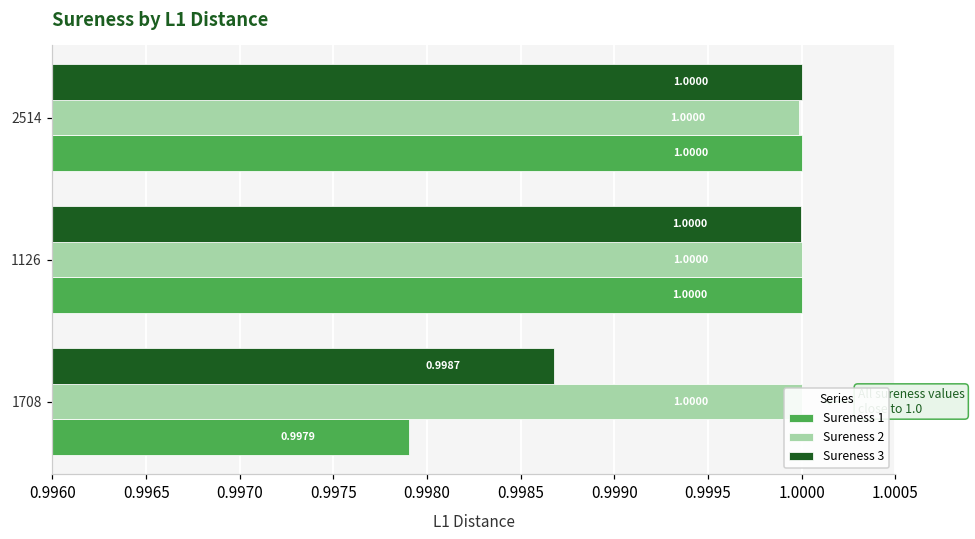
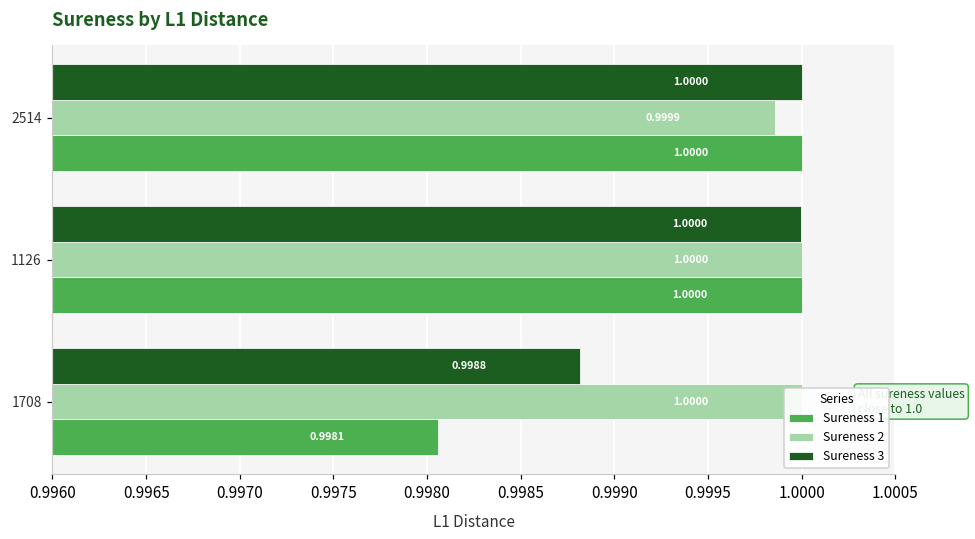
  {
    "Sureness 1": {
      "2514": 1.0000,
      "1126": 1.0000,
-     "1708": 0.9979
+     "1708": 0.9981
    },
    "Sureness 2": {
-     "2514": 1.0000,
+     "2514": 0.9999,
      "1126": 1.0000
    },
    "Sureness 3": {
      "2514": 1.0000,
      "1126": 1.0000,
-     "1708": 0.9987
+     "1708": 0.9988
    }
  }
